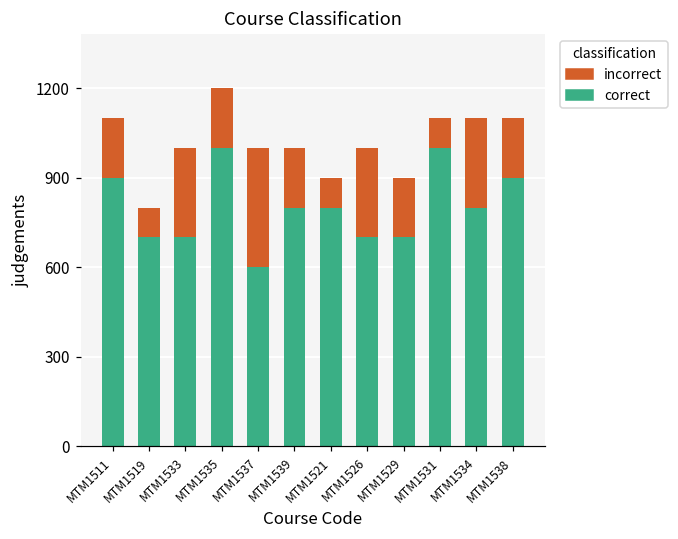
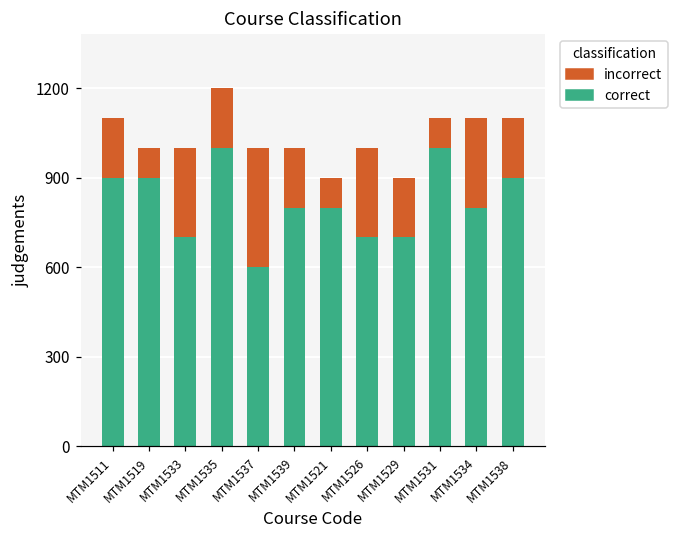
  {
    "correct": {
      "MTM1511": 900,
-     "MTM1519": 700,
+     "MTM1519": 900,
      "MTM1533": 700,
      "MTM1535": 1000,
      "MTM1537": 600,
      "MTM1539": 800,
      "MTM1521": 800,
      "MTM1526": 700,
      "MTM1529": 700,
      "MTM1531": 1000,
      "MTM1534": 800,
      "MTM1538": 900
    },
    "incorrect": {
      "MTM1511": 200,
      "MTM1519": 100,
      "MTM1533": 300,
      "MTM1535": 200,
      "MTM1537": 400,
      "MTM1539": 200,
      "MTM1521": 100,
      "MTM1526": 300,
      "MTM1529": 200,
      "MTM1531": 100,
      "MTM1534": 300,
      "MTM1538": 200
    }
  }
